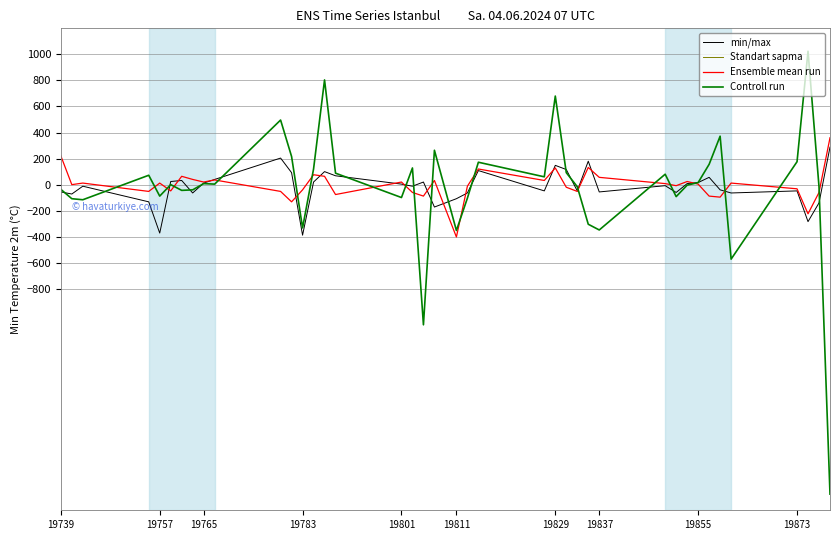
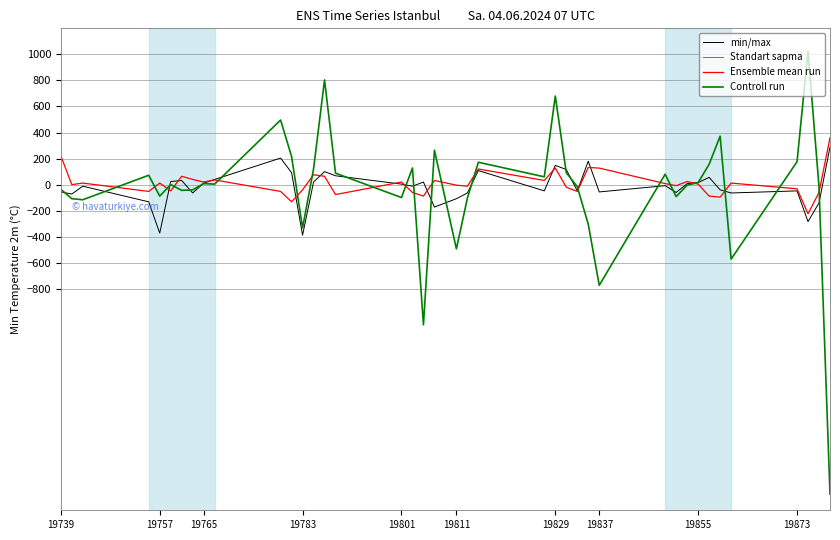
  {
    "min/max": {
      "19739": -60,
      "19757": -370,
      "19783": -390,
      "19811": -110,
      "19829": 150,
      "19837": -60
    },
    "Ensemble mean run": {
      "19739": 220,
      "19757": 10,
      "19783": -40,
-     "19811": -400,
+     "19811": 0,
      "19829": 130,
-     "19837": 60
+     "19837": 130
    },
    "Controll run": {
      "19739": -40,
      "19757": -90,
      "19783": -330,
      "19801": -100,
-     "19811": -350,
+     "19811": -490,
      "19829": 680,
-     "19837": -350,
+     "19837": -770,
      "19873": 180
    }
  }
